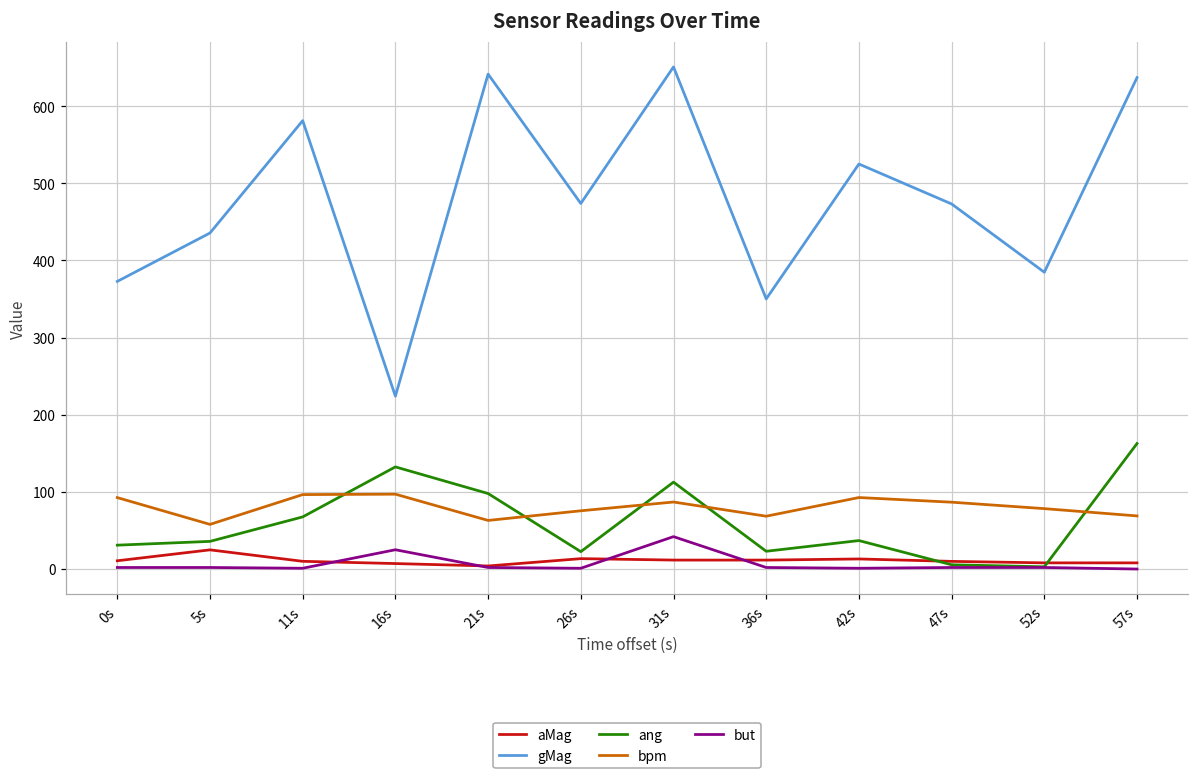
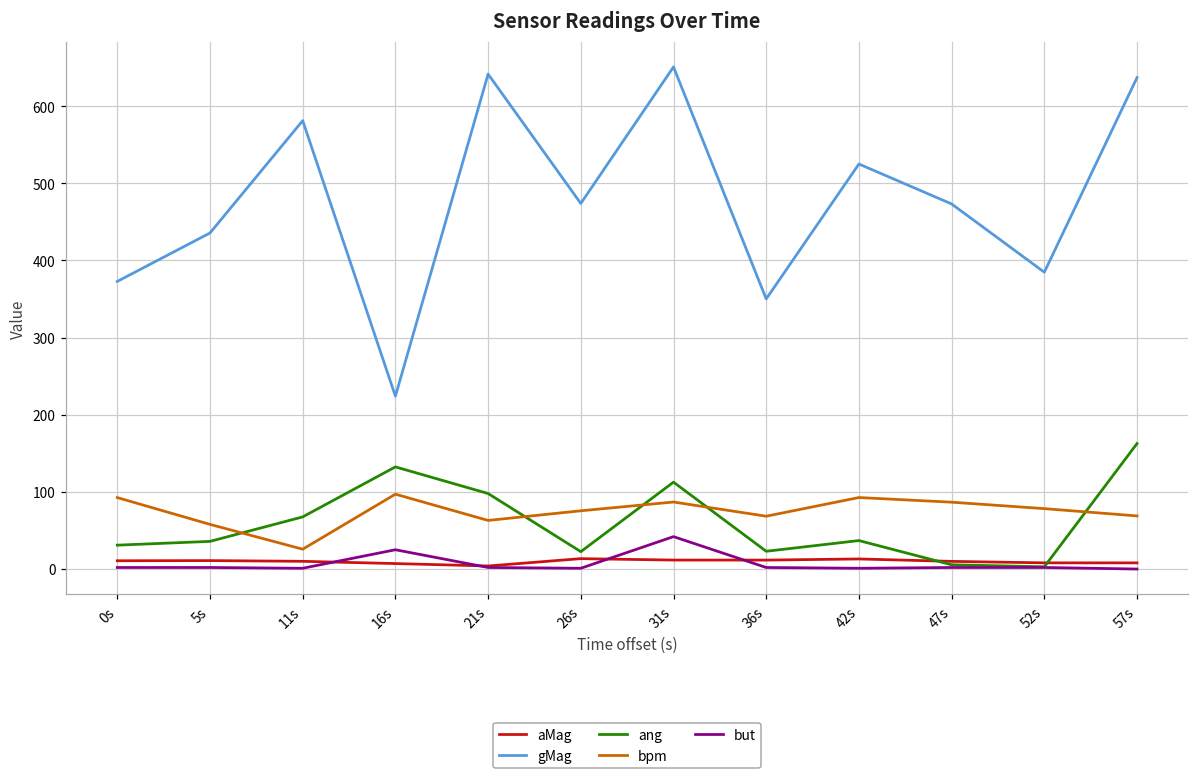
  {
    "aMag": {
      "0s": 10,
-     "5s": 20,
+     "5s": 10,
      "11s": 10,
      "16s": 10,
      "26s": 10,
      "31s": 10,
      "36s": 10,
      "42s": 10,
      "47s": 10,
      "52s": 10,
      "57s": 10
    },
    "gMag": {
      "0s": 370,
      "5s": 440,
      "11s": 580,
      "16s": 220,
      "21s": 640,
      "26s": 470,
      "31s": 650,
      "36s": 350,
      "42s": 530,
      "47s": 470,
      "52s": 380,
      "57s": 640
    },
    "ang": {
      "0s": 30,
      "5s": 40,
      "11s": 70,
      "16s": 130,
      "21s": 100,
      "26s": 20,
      "31s": 110,
      "36s": 20,
      "42s": 40,
      "57s": 160
    },
    "bpm": {
      "0s": 90,
      "5s": 60,
-     "11s": 100,
+     "11s": 30,
      "16s": 100,
      "21s": 60,
      "26s": 80,
      "31s": 90,
      "36s": 70,
      "42s": 90,
      "47s": 90,
      "52s": 80,
      "57s": 70
    },
    "but": {
      "0s": 0,
      "5s": 0,
      "11s": 0,
      "16s": 30,
      "26s": 0,
      "31s": 40,
      "36s": 0,
      "42s": 0,
      "57s": 0
    }
  }
